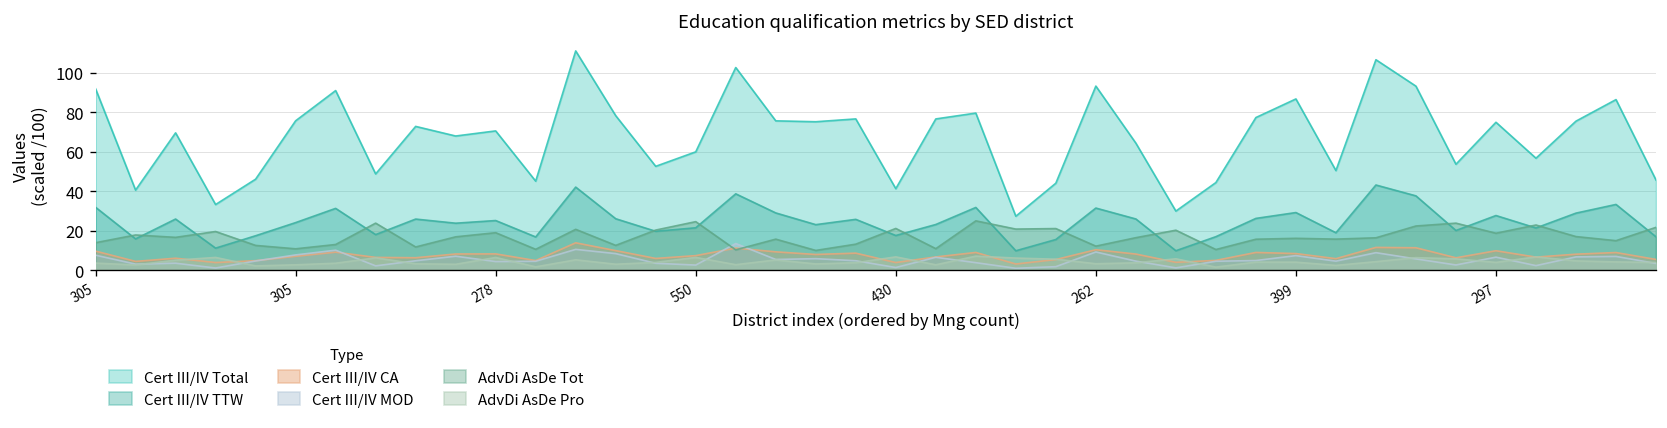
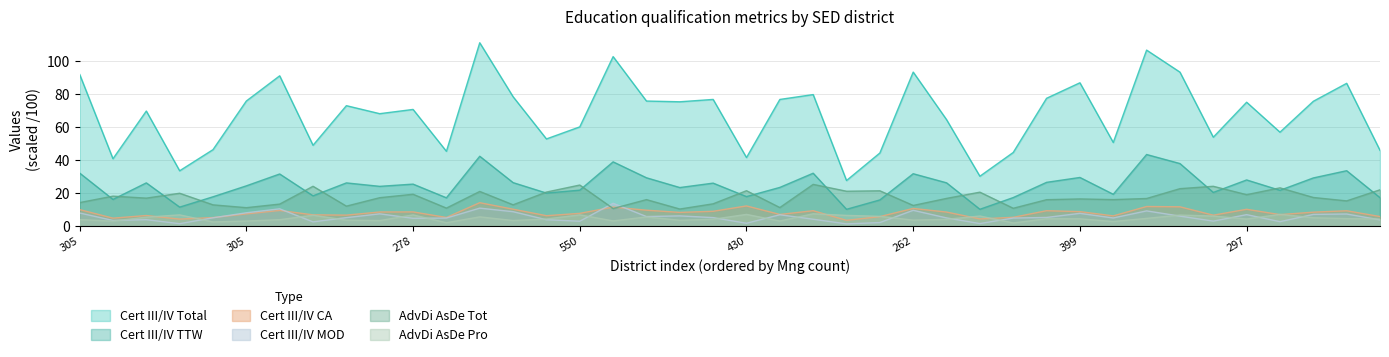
  {
    "Cert III/IV CA": {
      "278": 8,
-     "430": 4,
+     "430": 12,
      "297": 10
    }
  }
